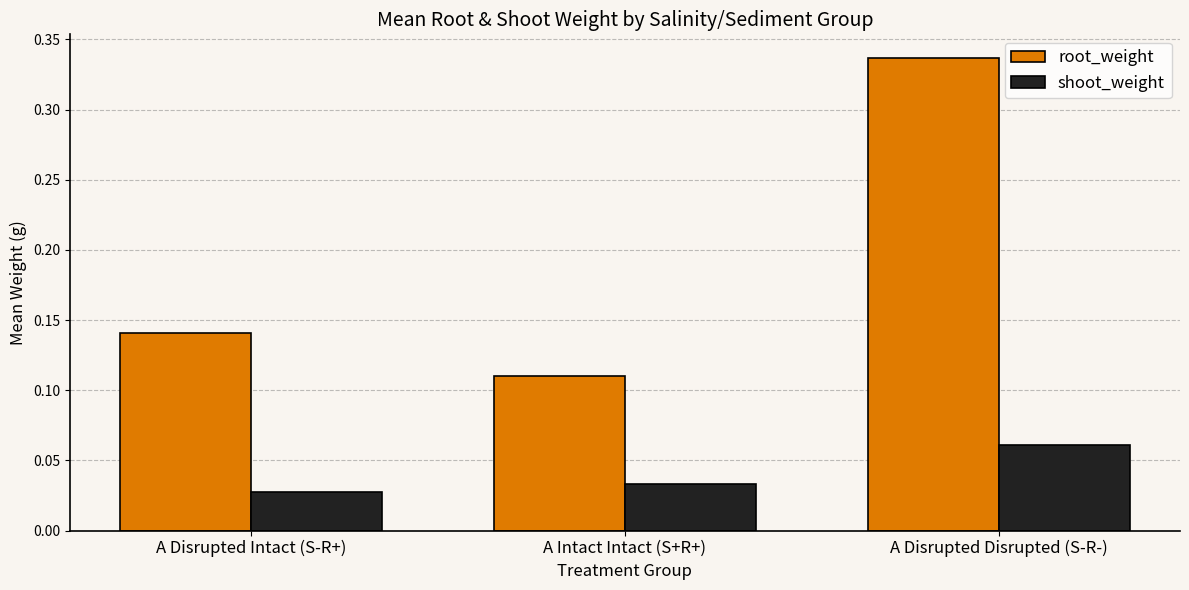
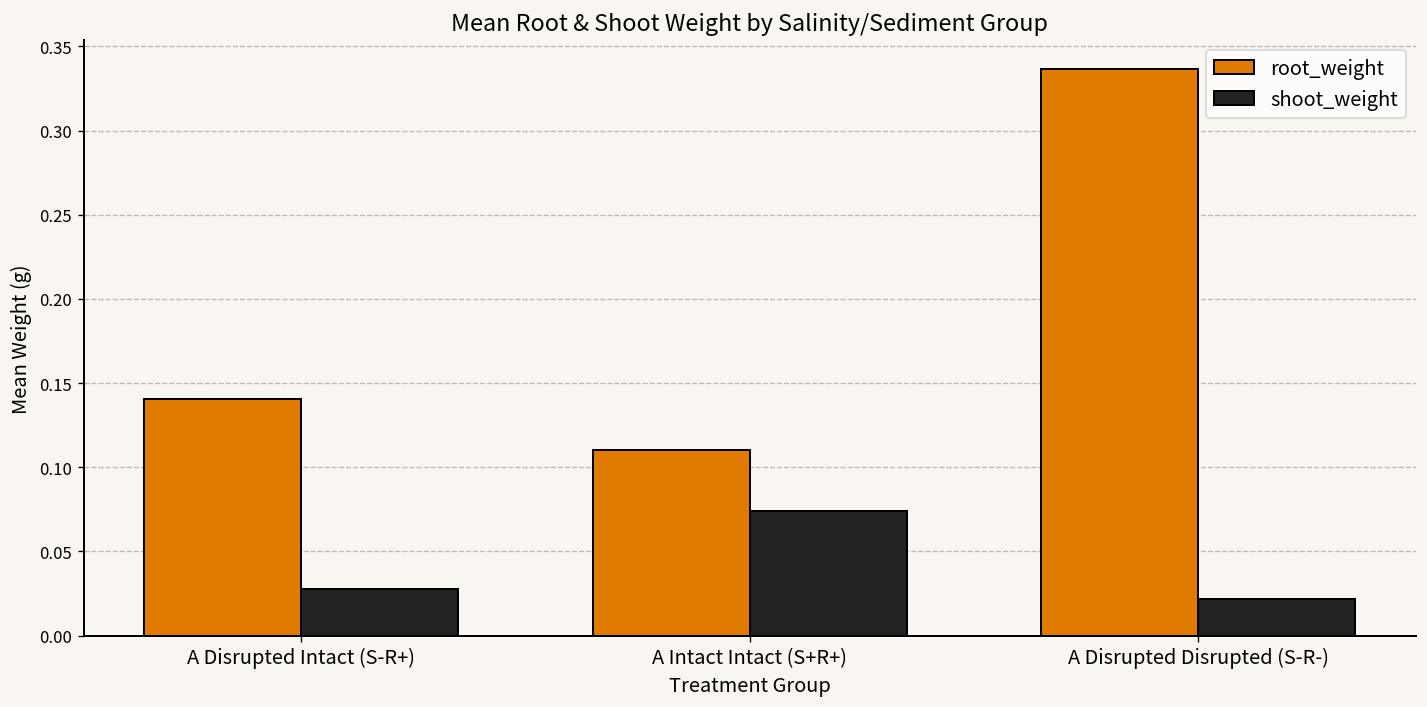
  {
    "root_weight": {
      "A Disrupted Intact (S-R+)": 0.141,
      "A Intact Intact (S+R+)": 0.110,
      "A Disrupted Disrupted (S-R-)": 0.337
    },
    "shoot_weight": {
      "A Disrupted Intact (S-R+)": 0.028,
-     "A Intact Intact (S+R+)": 0.033,
-     "A Disrupted Disrupted (S-R-)": 0.061
+     "A Intact Intact (S+R+)": 0.074,
+     "A Disrupted Disrupted (S-R-)": 0.022
    }
  }
